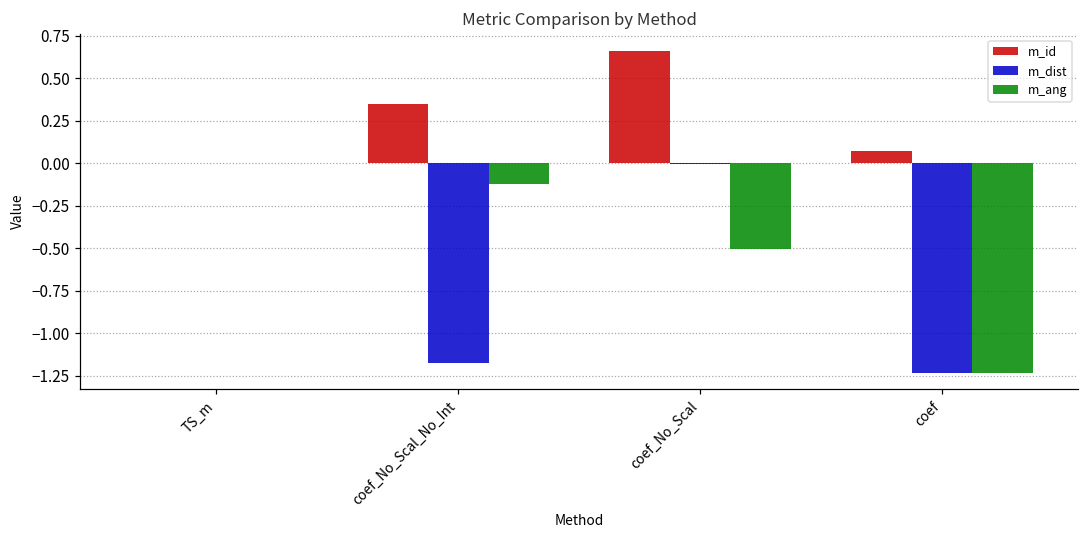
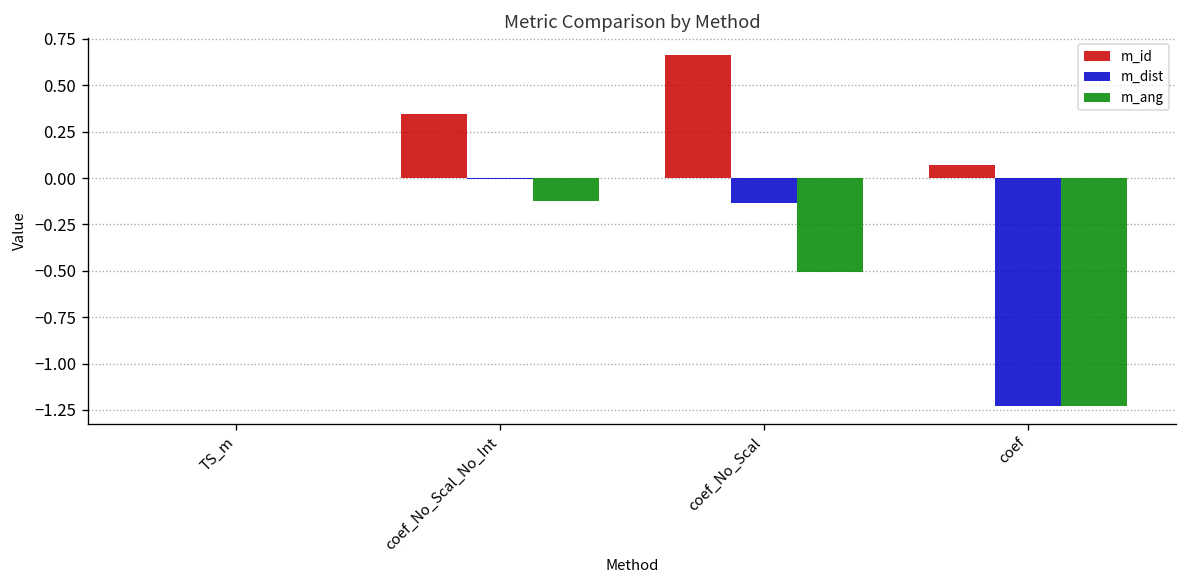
  {
    "m_id": {
      "coef_No_Scal_No_Int": 0.35,
      "coef_No_Scal": 0.66,
      "coef": 0.07
    },
    "m_dist": {
      "TS_m": 0.00,
-     "coef_No_Scal_No_Int": -1.17,
-     "coef_No_Scal": -0.01,
+     "coef_No_Scal_No_Int": -0.01,
+     "coef_No_Scal": -0.14,
      "coef": -1.23
    },
    "m_ang": {
      "TS_m": 0.00,
      "coef_No_Scal_No_Int": -0.13,
      "coef_No_Scal": -0.51,
      "coef": -1.23
    }
  }
